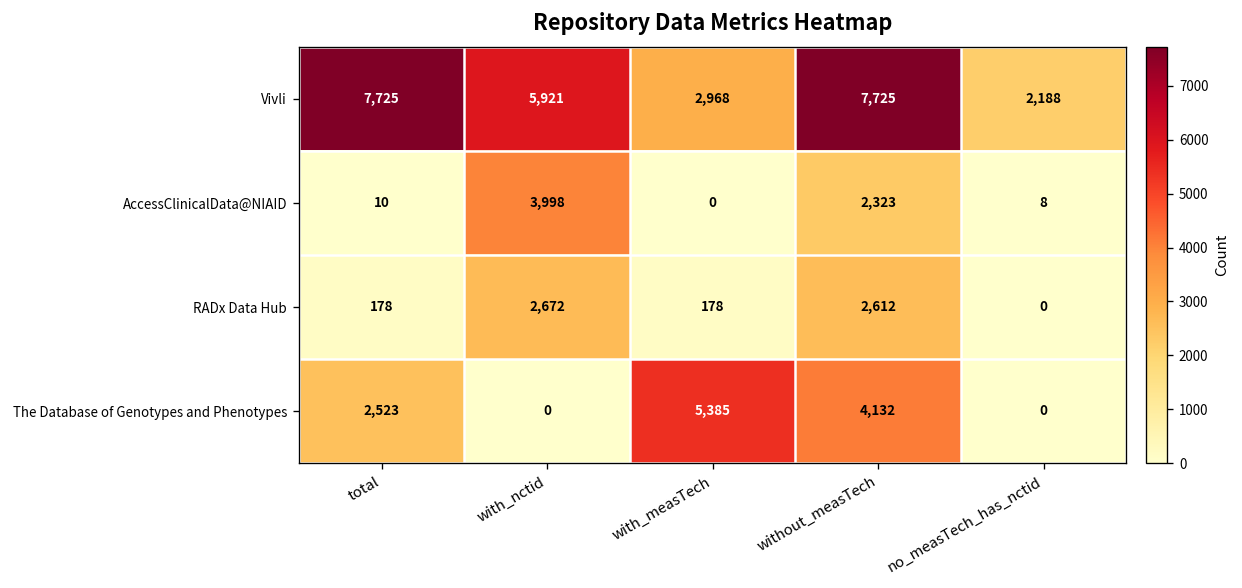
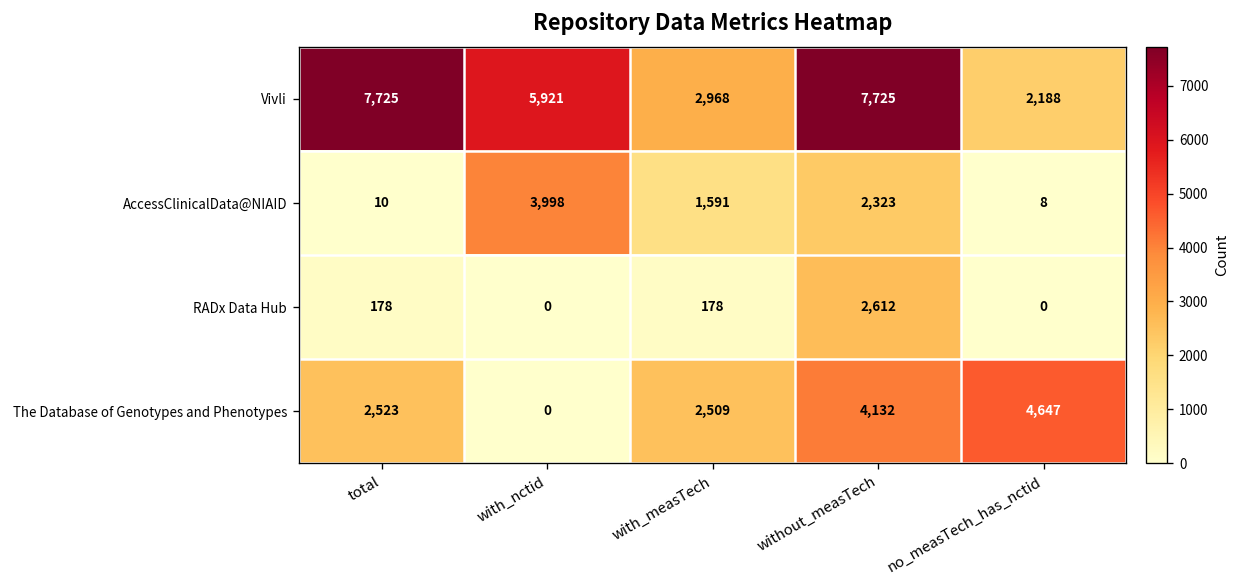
  {
    "Vivli": {
      "total": "7,725",
      "with_nctid": "5,921",
      "with_measTech": "2,968",
      "without_measTech": "7,725",
      "no_measTech_has_nctid": "2,188"
    },
    "AccessClinicalData@NIAID": {
      "total": "10",
      "with_nctid": "3,998",
-     "with_measTech": "0",
+     "with_measTech": "1,591",
      "without_measTech": "2,323",
      "no_measTech_has_nctid": "8"
    },
    "RADx Data Hub": {
      "total": "178",
-     "with_nctid": "2,672",
+     "with_nctid": "0",
      "with_measTech": "178",
      "without_measTech": "2,612",
      "no_measTech_has_nctid": "0"
    },
    "The Database of Genotypes and Phenotypes": {
      "total": "2,523",
      "with_nctid": "0",
-     "with_measTech": "5,385",
+     "with_measTech": "2,509",
      "without_measTech": "4,132",
-     "no_measTech_has_nctid": "0"
+     "no_measTech_has_nctid": "4,647"
    }
  }
